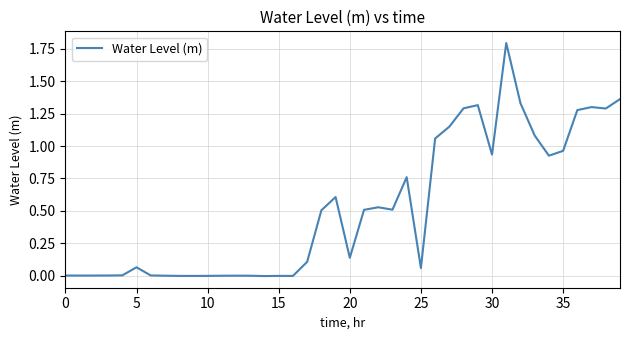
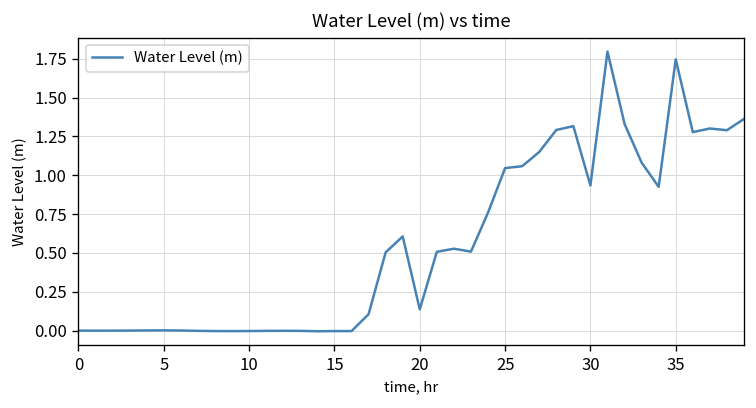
  {
    "0": 0.00,
-   "5": 0.06,
+   "5": 0.00,
    "10": 0.00,
    "15": 0.00,
    "20": 0.14,
-   "25": 0.06,
+   "25": 1.05,
    "30": 0.93,
-   "35": 0.96
+   "35": 1.75
  }
